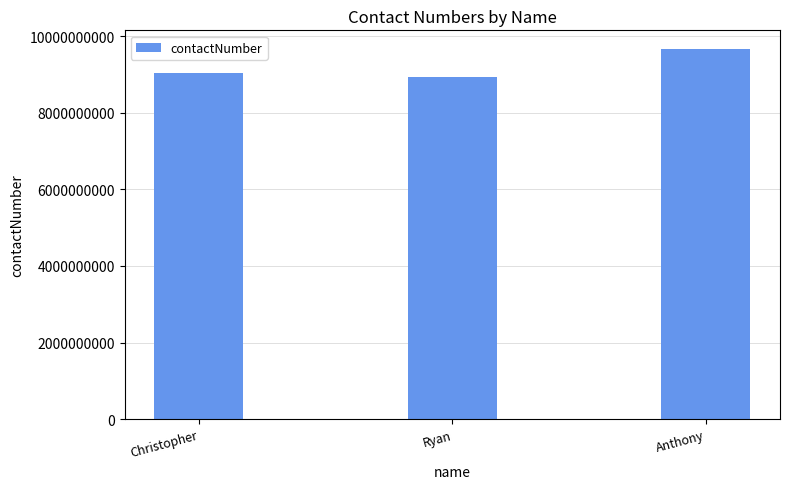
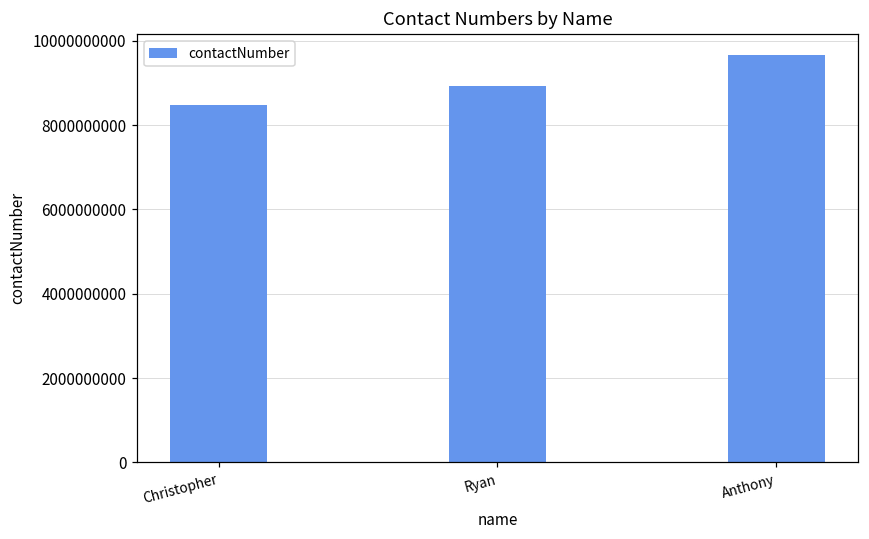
  {
-   "Christopher": 9000000000,
+   "Christopher": 8500000000,
    "Ryan": 8900000000,
    "Anthony": 9700000000
  }
